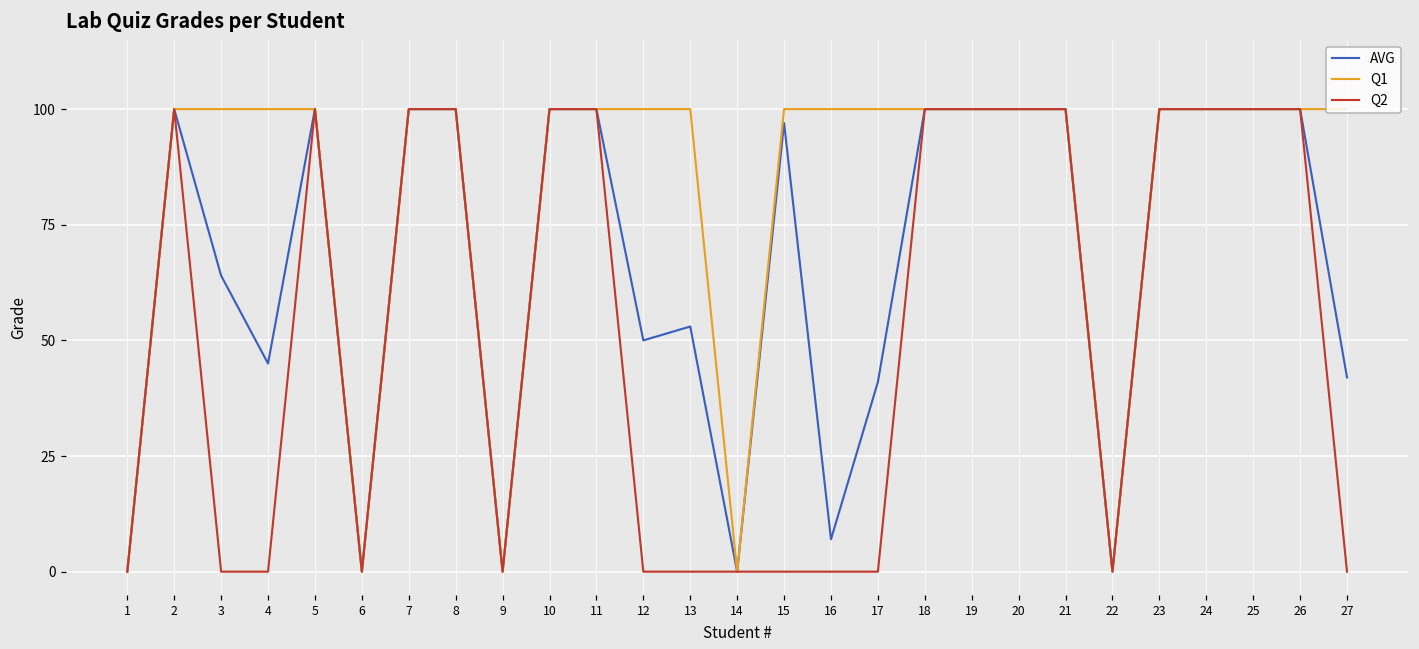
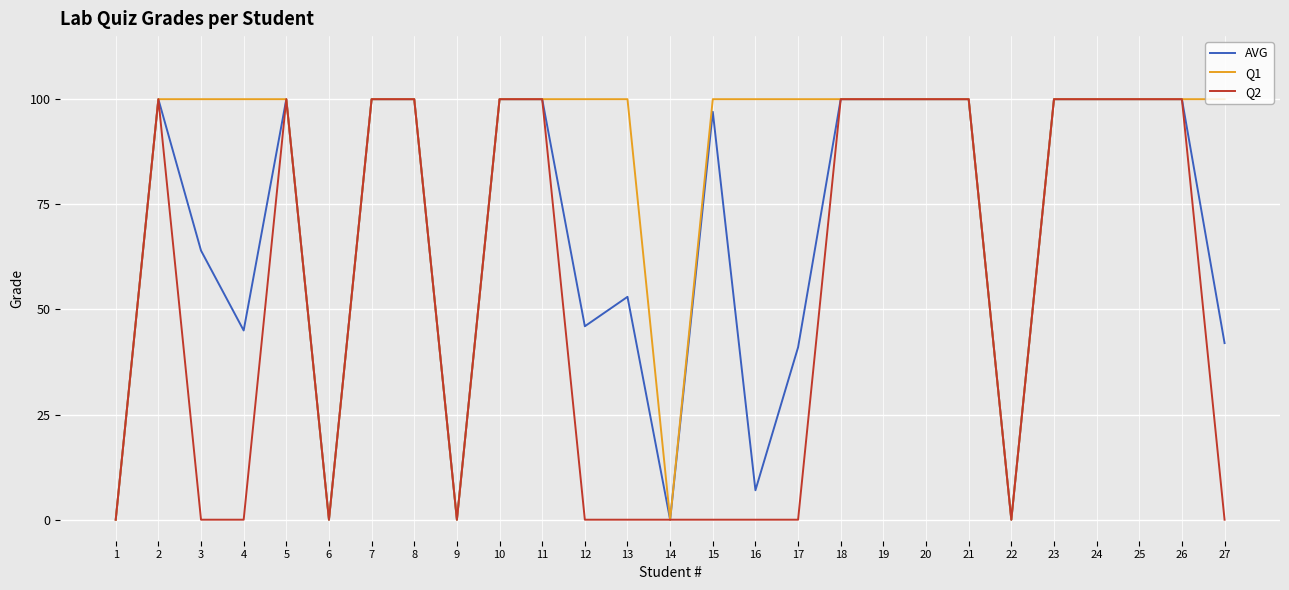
  {
    "AVG": {
      "3": 64,
      "4": 45,
-     "12": 50,
+     "12": 46,
      "13": 53,
      "15": 97,
      "16": 7,
      "17": 41,
      "27": 42
    },
    "Q1": {
      "3": 100,
      "4": 100,
      "12": 100,
      "13": 100,
      "15": 100,
      "16": 100,
      "17": 100
    },
    "Q2": {
      "3": 0,
      "4": 0,
      "12": 0,
      "13": 0,
      "15": 0,
      "16": 0,
      "17": 0,
      "27": 0
    }
  }
